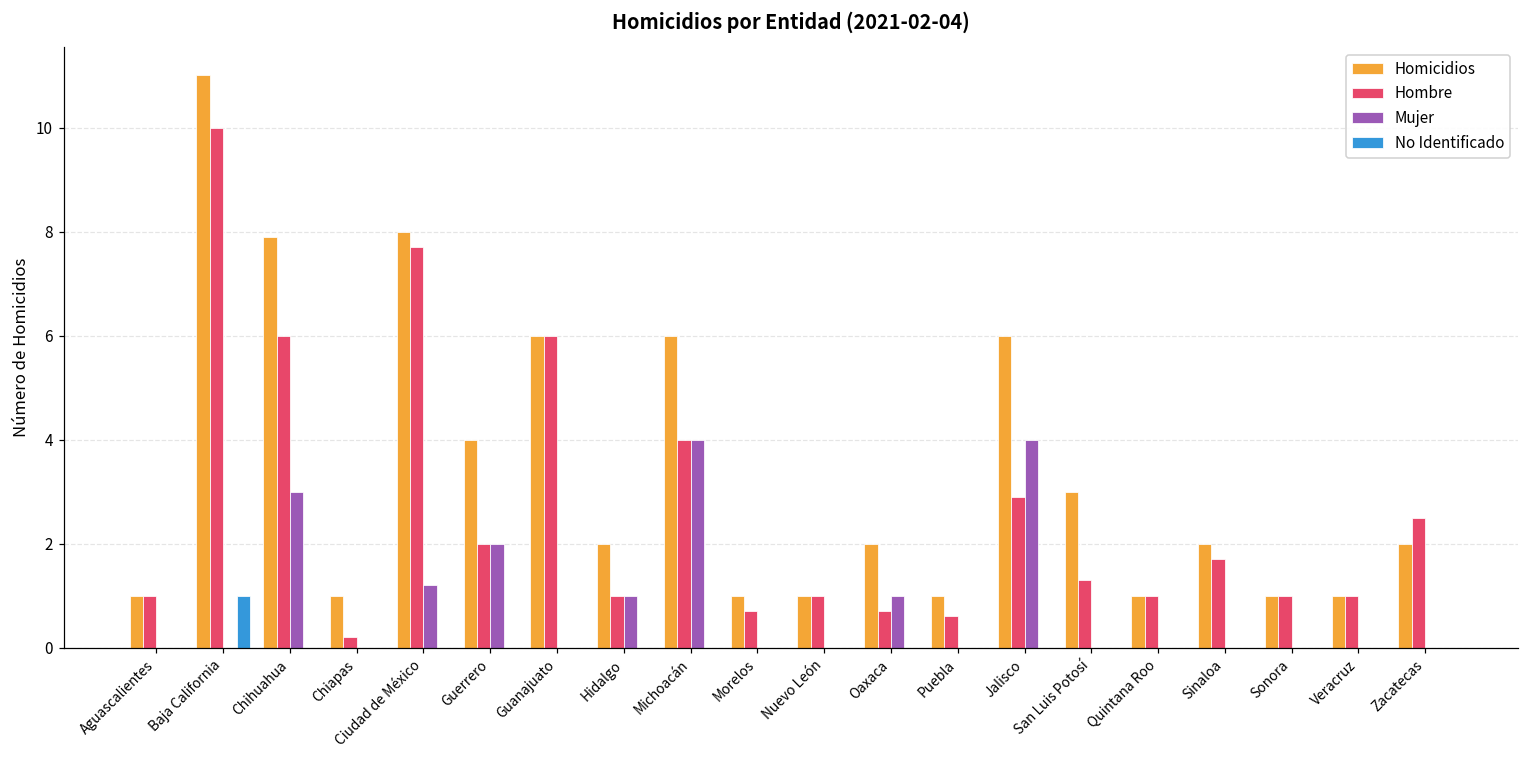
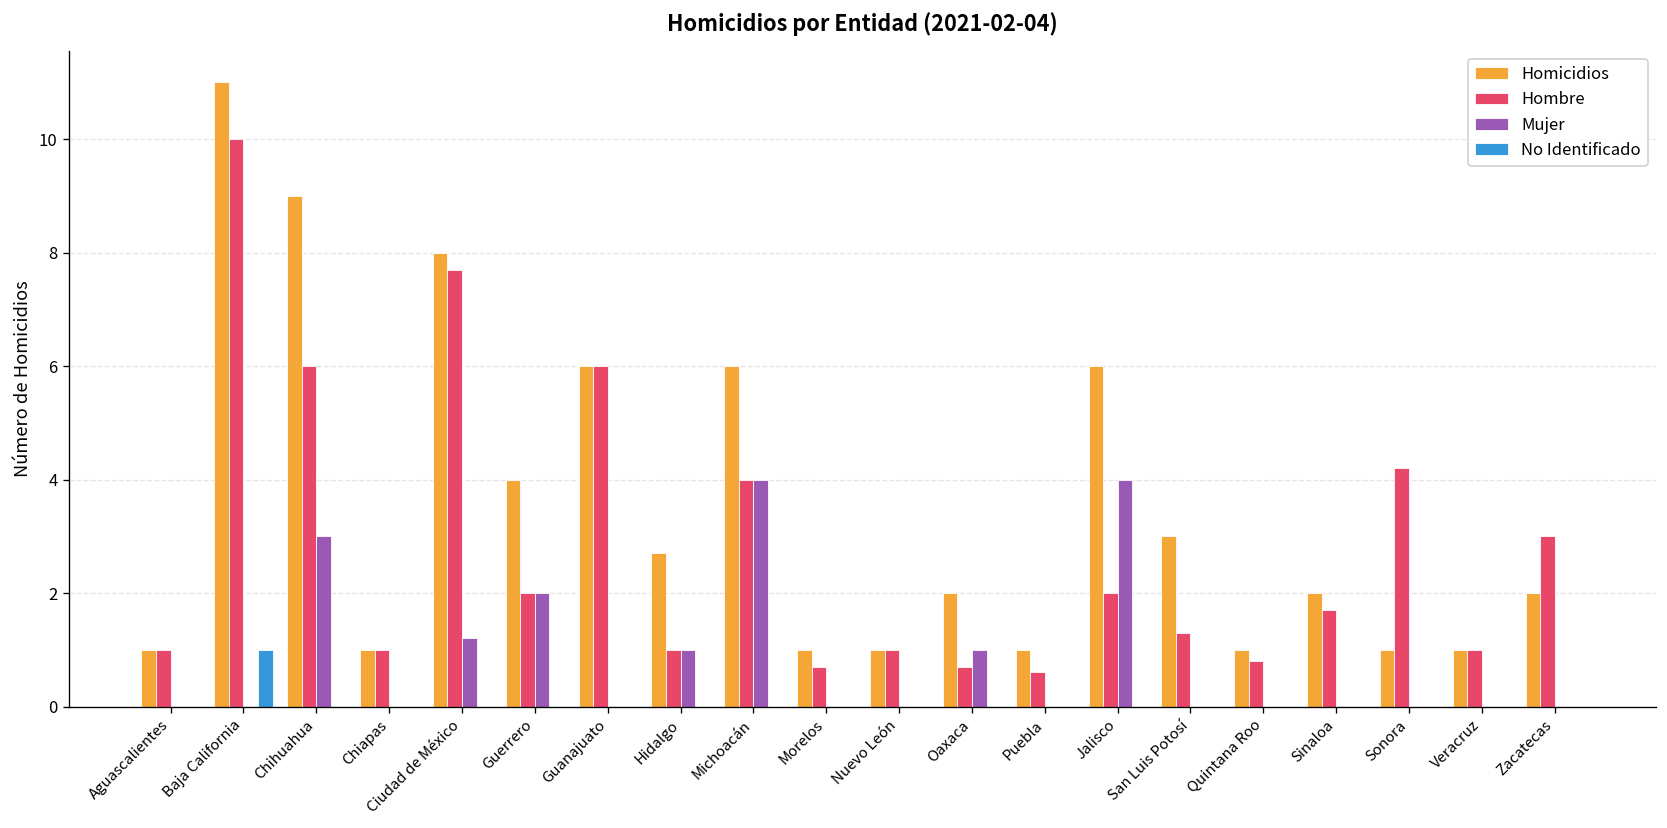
  {
    "Homicidios": {
      "Aguascalientes": 1.0,
      "Baja California": 11.0,
-     "Chihuahua": 7.9,
+     "Chihuahua": 9.0,
      "Chiapas": 1.0,
      "Ciudad de México": 8.0,
      "Guerrero": 4.0,
      "Guanajuato": 6.0,
-     "Hidalgo": 2.0,
+     "Hidalgo": 2.7,
      "Michoacán": 6.0,
      "Morelos": 1.0,
      "Nuevo León": 1.0,
      "Oaxaca": 2.0,
      "Puebla": 1.0,
      "Jalisco": 6.0,
      "San Luis Potosí": 3.0,
      "Quintana Roo": 1.0,
      "Sinaloa": 2.0,
      "Sonora": 1.0,
      "Veracruz": 1.0,
      "Zacatecas": 2.0
    },
    "Hombre": {
      "Aguascalientes": 1.0,
      "Baja California": 10.0,
      "Chihuahua": 6.0,
-     "Chiapas": 0.2,
+     "Chiapas": 1.0,
      "Ciudad de México": 7.7,
      "Guerrero": 2.0,
      "Guanajuato": 6.0,
      "Hidalgo": 1.0,
      "Michoacán": 4.0,
      "Morelos": 0.7,
      "Nuevo León": 1.0,
      "Oaxaca": 0.7,
      "Puebla": 0.6,
-     "Jalisco": 2.9,
+     "Jalisco": 2.0,
      "San Luis Potosí": 1.3,
-     "Quintana Roo": 1.0,
+     "Quintana Roo": 0.8,
      "Sinaloa": 1.7,
-     "Sonora": 1.0,
+     "Sonora": 4.2,
      "Veracruz": 1.0,
-     "Zacatecas": 2.5
+     "Zacatecas": 3.0
    },
    "Mujer": {
      "Aguascalientes": 0.0,
      "Baja California": 0.0,
      "Chihuahua": 3.0,
      "Chiapas": 0.0,
      "Ciudad de México": 1.2,
      "Guerrero": 2.0,
      "Guanajuato": 0.0,
      "Hidalgo": 1.0,
      "Michoacán": 4.0,
      "Morelos": 0.0,
      "Nuevo León": 0.0,
      "Oaxaca": 1.0,
      "Puebla": 0.0,
      "Jalisco": 4.0,
      "San Luis Potosí": 0.0,
      "Quintana Roo": 0.0,
      "Sinaloa": 0.0,
      "Sonora": 0.0,
      "Veracruz": 0.0,
      "Zacatecas": 0.0
    },
    "No Identificado": {
      "Aguascalientes": 0.0,
      "Baja California": 1.0,
      "Chihuahua": 0.0,
      "Chiapas": 0.0,
      "Ciudad de México": 0.0,
      "Guerrero": 0.0,
      "Guanajuato": 0.0,
      "Hidalgo": 0.0,
      "Michoacán": 0.0,
      "Morelos": 0.0,
      "Nuevo León": 0.0,
      "Oaxaca": 0.0,
      "Puebla": 0.0,
      "Jalisco": 0.0,
      "San Luis Potosí": 0.0,
      "Quintana Roo": 0.0,
      "Sinaloa": 0.0,
      "Sonora": 0.0,
      "Veracruz": 0.0,
      "Zacatecas": 0.0
    }
  }
